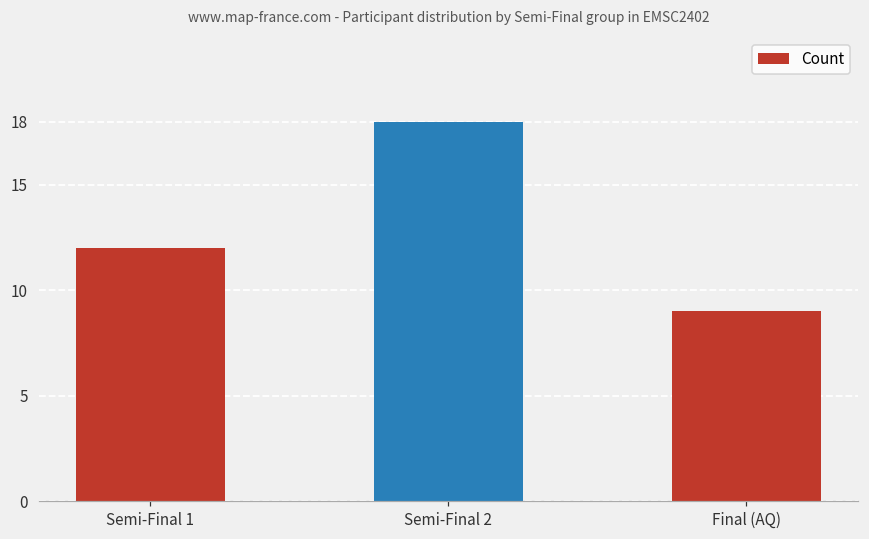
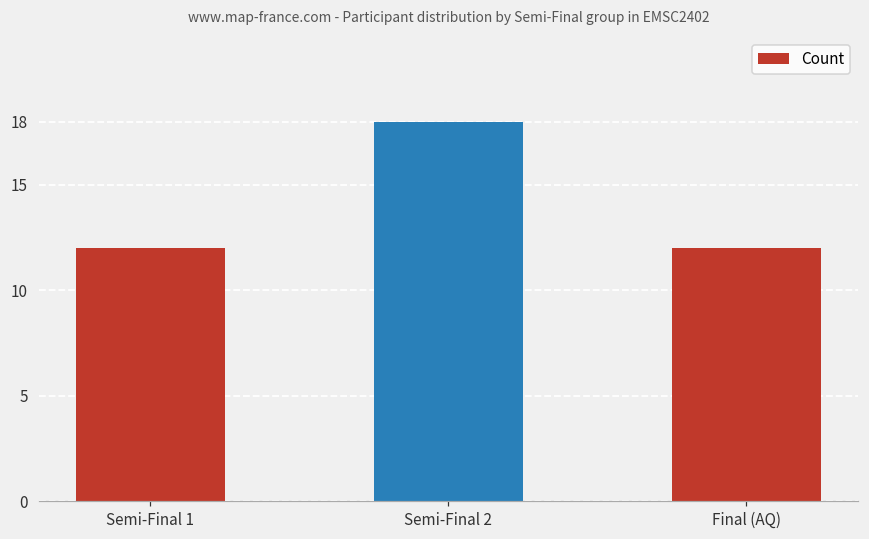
  {
    "Semi-Final 1": 12,
    "Semi-Final 2": 18,
-   "Final (AQ)": 9
+   "Final (AQ)": 12
  }
